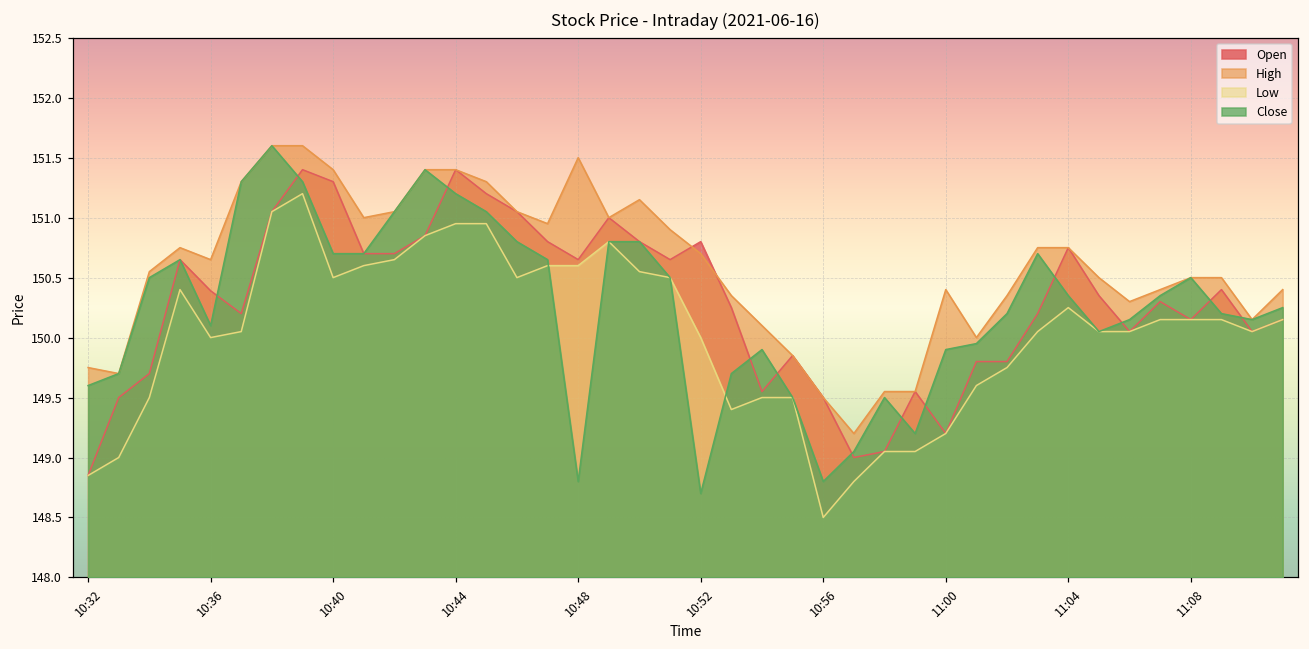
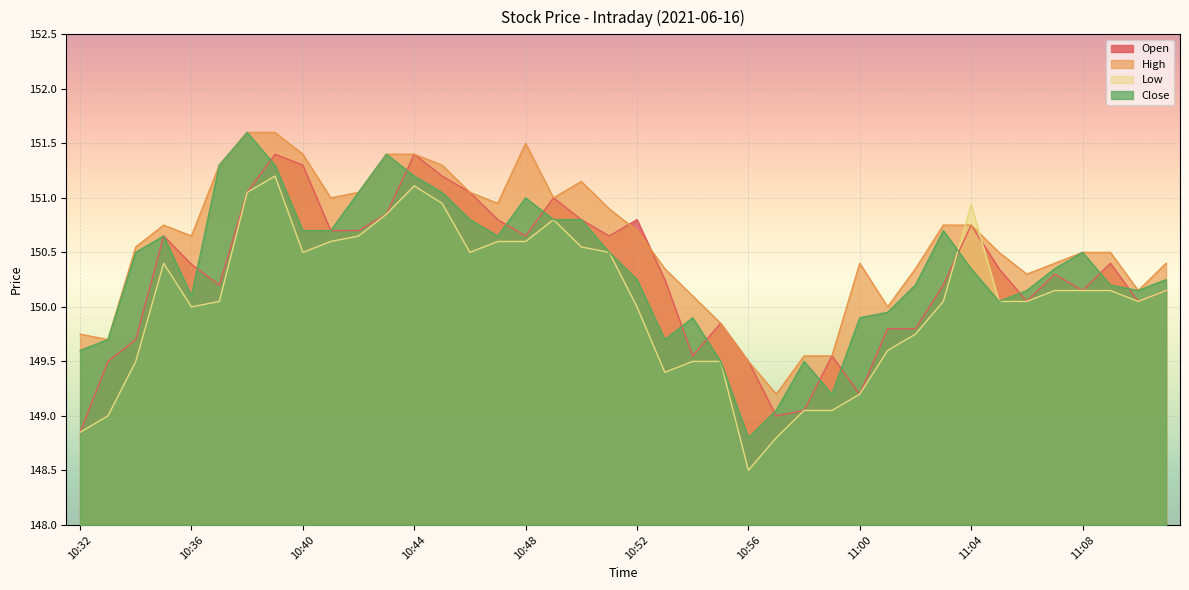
  {
    "Open": {
      "10:36": 150.39,
      "10:40": 151.30,
      "10:48": 150.65,
      "10:52": 150.80
    },
    "High": {
      "10:32": 149.75,
      "10:36": 150.65,
      "10:40": 151.40,
      "10:48": 151.50,
      "10:52": 150.70,
      "11:00": 150.40
    },
    "Low": {
      "10:36": 150.00,
      "10:40": 150.50,
-     "10:44": 150.95,
+     "10:44": 151.11,
      "10:48": 150.60,
      "10:52": 150.00,
      "10:56": 148.50,
-     "11:04": 150.25
+     "11:04": 150.94
    },
    "Close": {
      "10:32": 149.60,
      "10:36": 150.10,
      "10:40": 150.70,
      "10:44": 151.20,
-     "10:48": 148.8,
-     "10:52": 148.70,
+     "10:48": 151.0,
+     "10:52": 150.25,
      "10:56": 148.80,
      "11:00": 149.90,
      "11:04": 150.35
    }
  }
